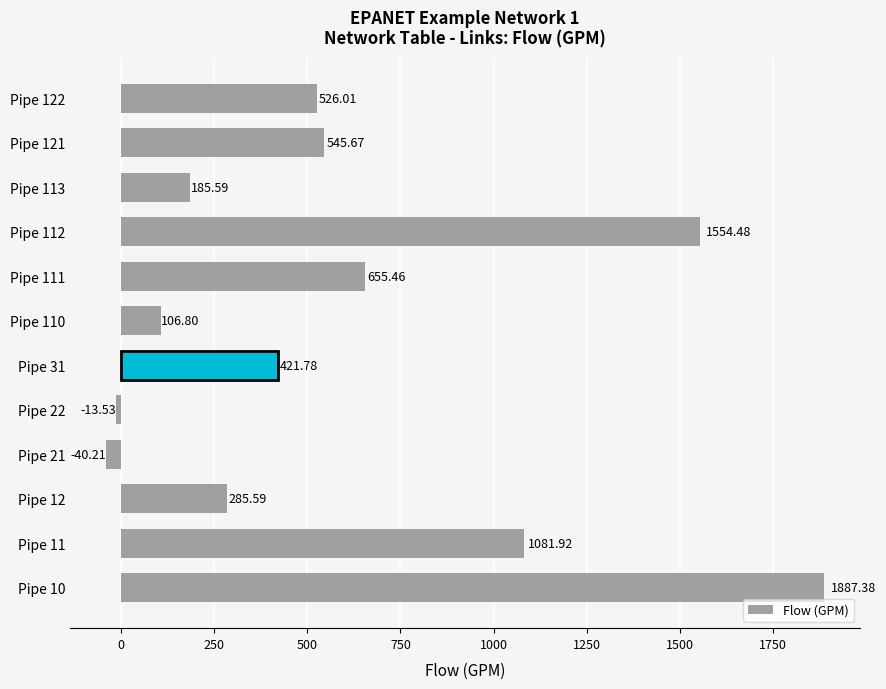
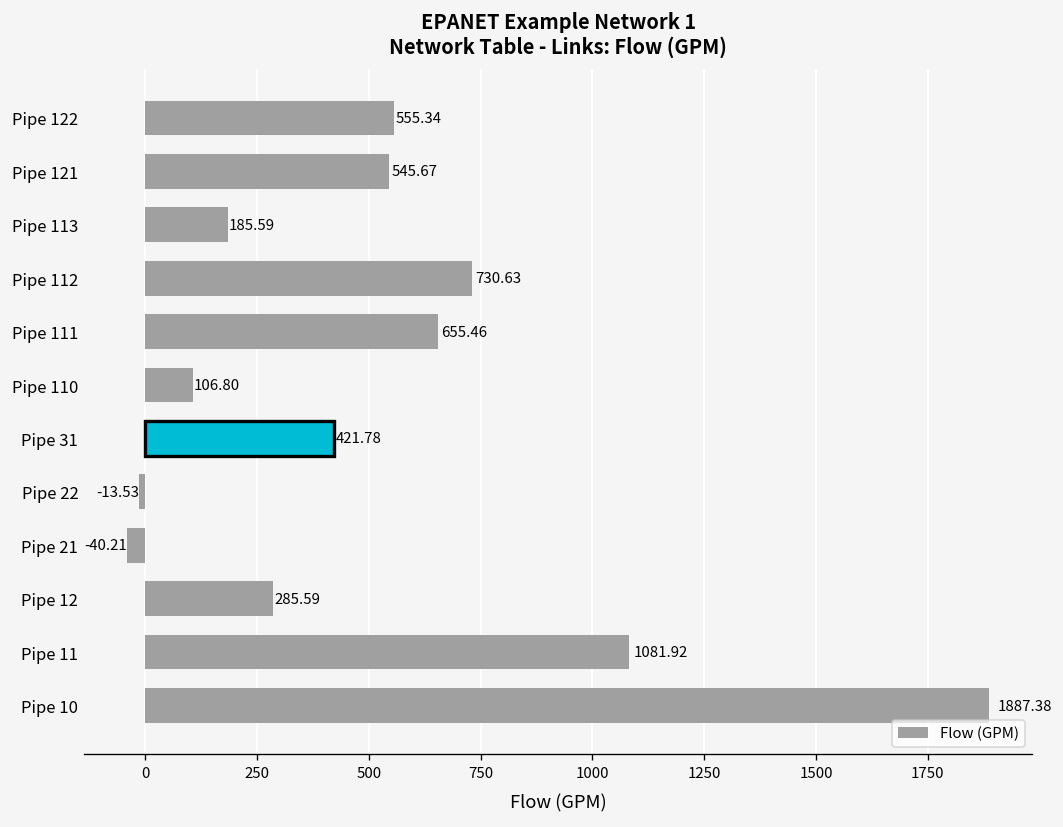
  {
-   "Pipe 122": 526.01,
+   "Pipe 122": 555.34,
    "Pipe 121": 545.67,
    "Pipe 113": 185.59,
-   "Pipe 112": 1554.48,
+   "Pipe 112": 730.63,
    "Pipe 111": 655.46,
    "Pipe 110": 106.80,
    "Pipe 31": 421.78,
    "Pipe 22": -13.53,
    "Pipe 21": -40.21,
    "Pipe 12": 285.59,
    "Pipe 11": 1081.92,
    "Pipe 10": 1887.38
  }
